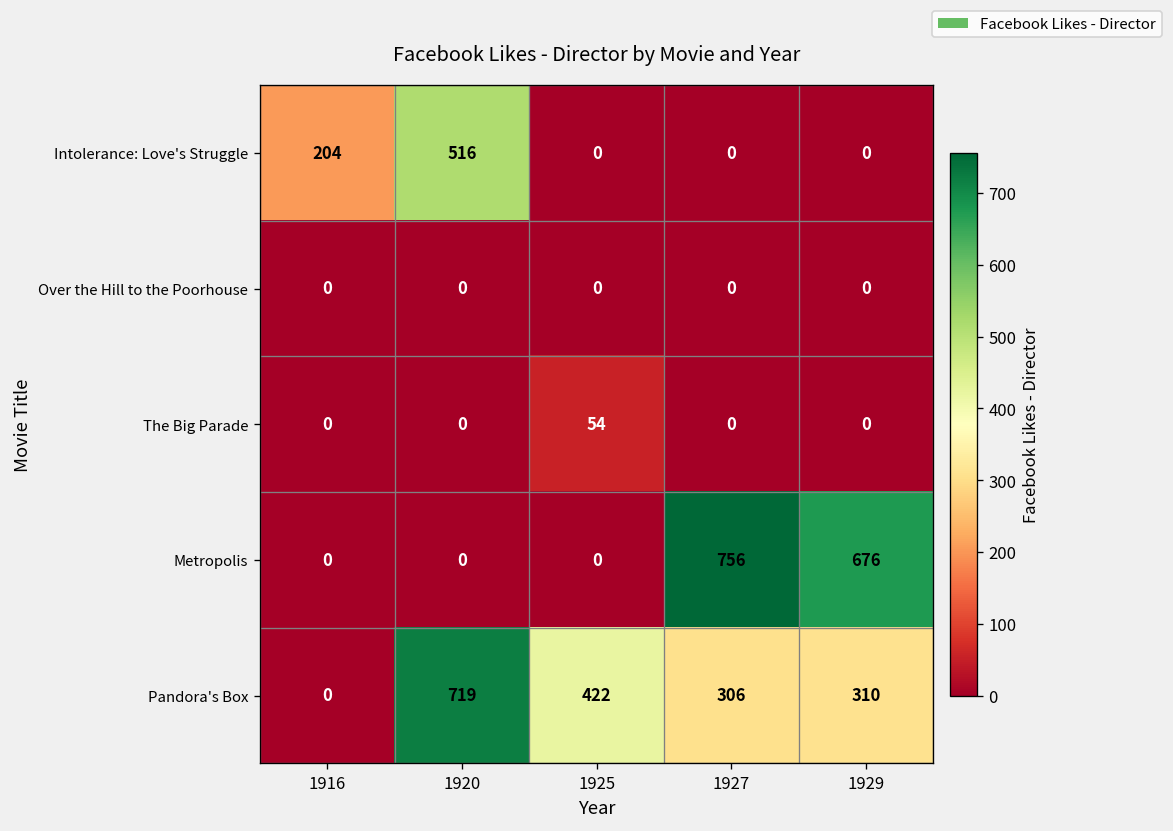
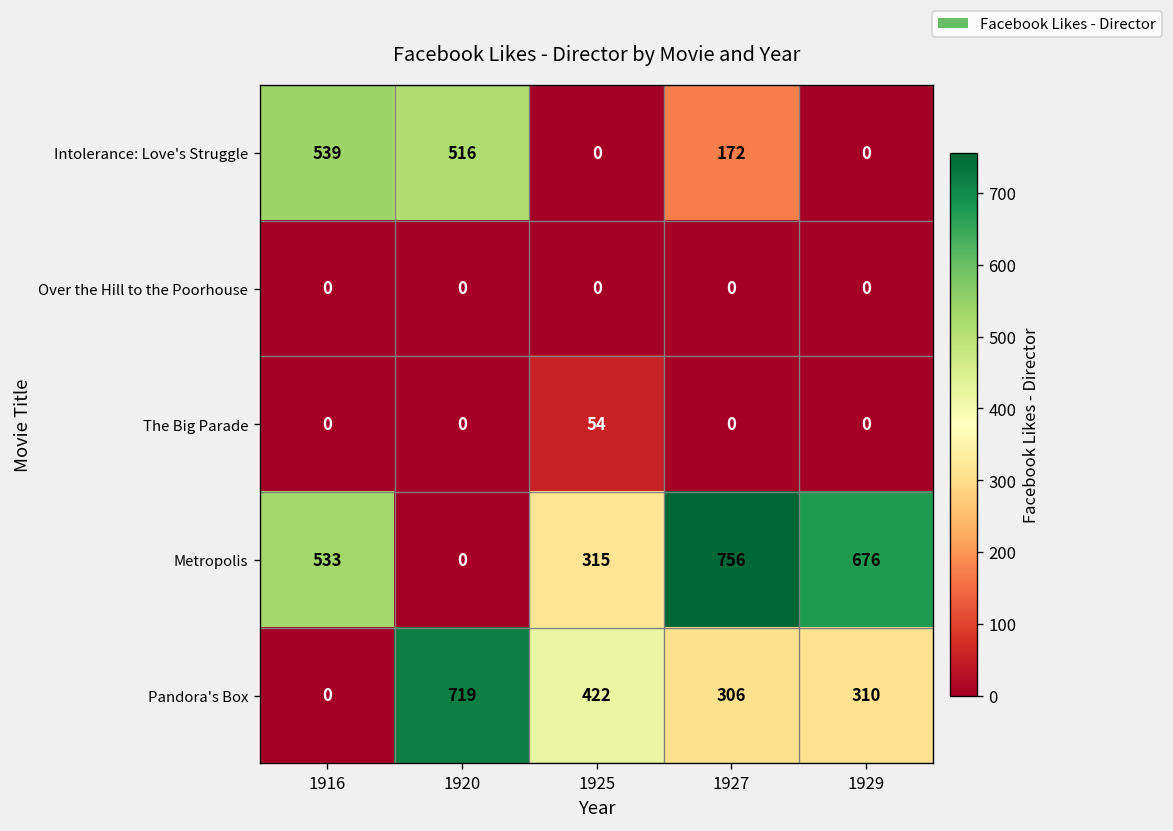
  {
    "Intolerance: Love's Struggle": {
-     "1916": 204,
+     "1916": 539,
      "1920": 516,
      "1925": 0,
-     "1927": 0,
+     "1927": 172,
      "1929": 0
    },
    "Over the Hill to the Poorhouse": {
      "1916": 0,
      "1920": 0,
      "1925": 0,
      "1927": 0,
      "1929": 0
    },
    "The Big Parade": {
      "1916": 0,
      "1920": 0,
      "1925": 54,
      "1927": 0,
      "1929": 0
    },
    "Metropolis": {
-     "1916": 0,
+     "1916": 533,
      "1920": 0,
-     "1925": 0,
+     "1925": 315,
      "1927": 756,
      "1929": 676
    },
    "Pandora's Box": {
      "1916": 0,
      "1920": 719,
      "1925": 422,
      "1927": 306,
      "1929": 310
    }
  }
